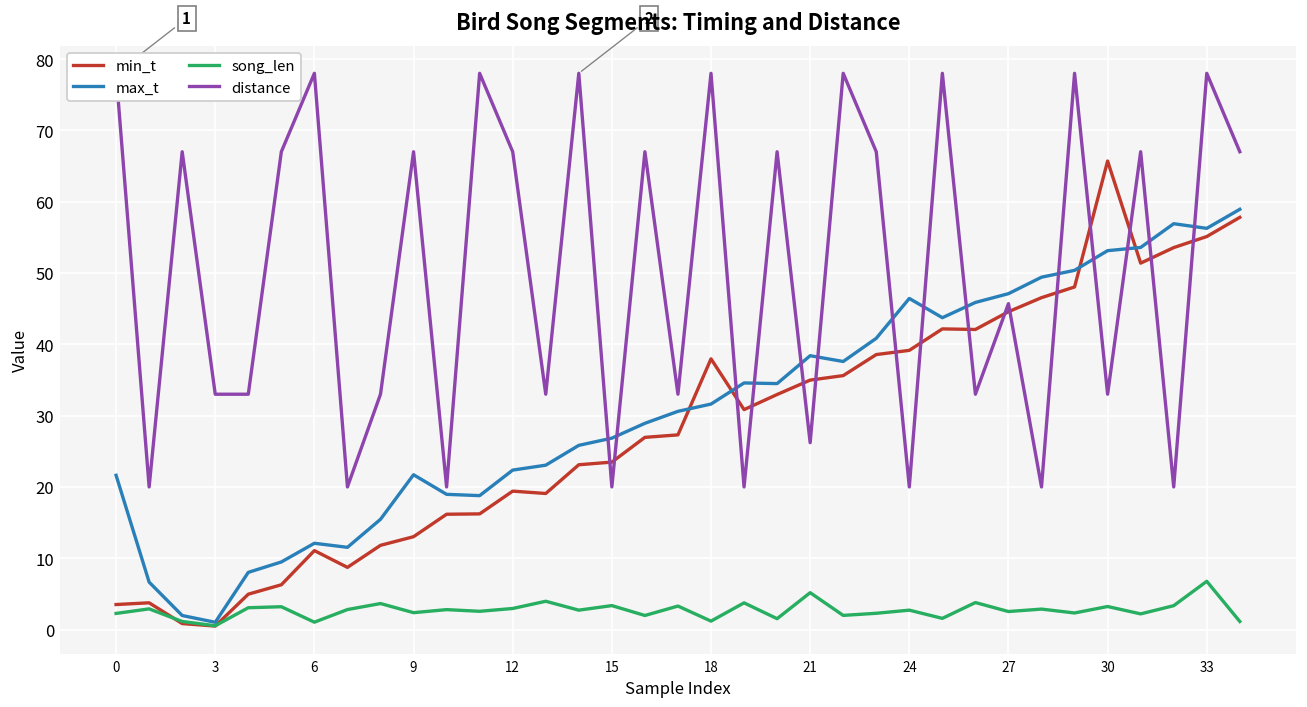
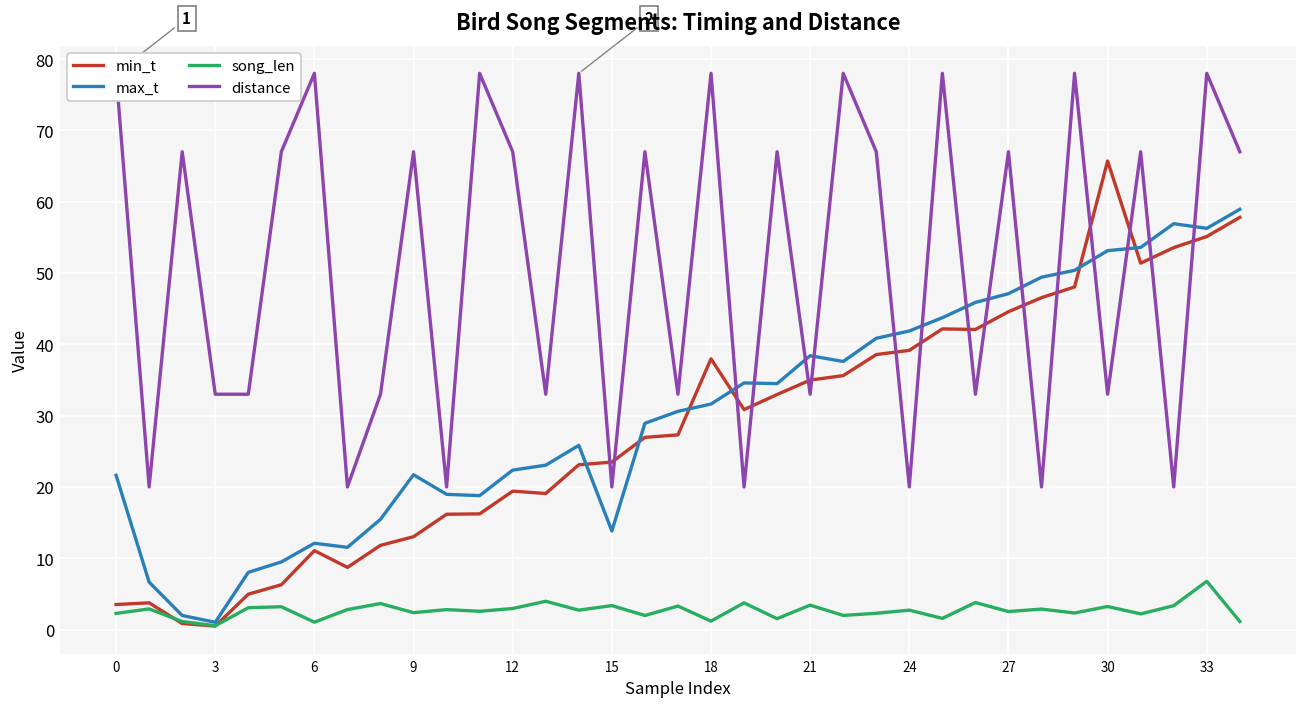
  {
    "min_t": {
      "0": 4,
      "6": 11,
      "9": 13,
      "12": 19,
      "15": 23,
      "18": 38,
      "21": 35,
      "24": 39,
      "27": 45,
      "30": 66,
      "33": 55
    },
    "max_t": {
      "0": 22,
      "3": 1,
      "6": 12,
      "9": 22,
      "12": 22,
-     "15": 27,
+     "15": 14,
      "18": 32,
      "21": 38,
-     "24": 46,
+     "24": 42,
      "27": 47,
      "30": 53,
      "33": 56
    },
    "song_len": {
      "0": 2,
      "6": 1,
      "9": 2,
      "12": 3,
      "15": 3,
      "18": 1,
-     "21": 5,
+     "21": 3,
      "24": 3,
      "27": 3,
      "30": 3,
      "33": 7
    },
    "distance": {
      "3": 33,
      "6": 78,
      "9": 67,
      "12": 67,
      "15": 20,
      "18": 78,
-     "21": 26,
+     "21": 33,
      "24": 20,
-     "27": 46,
+     "27": 67,
      "30": 33,
      "33": 78
    }
  }
